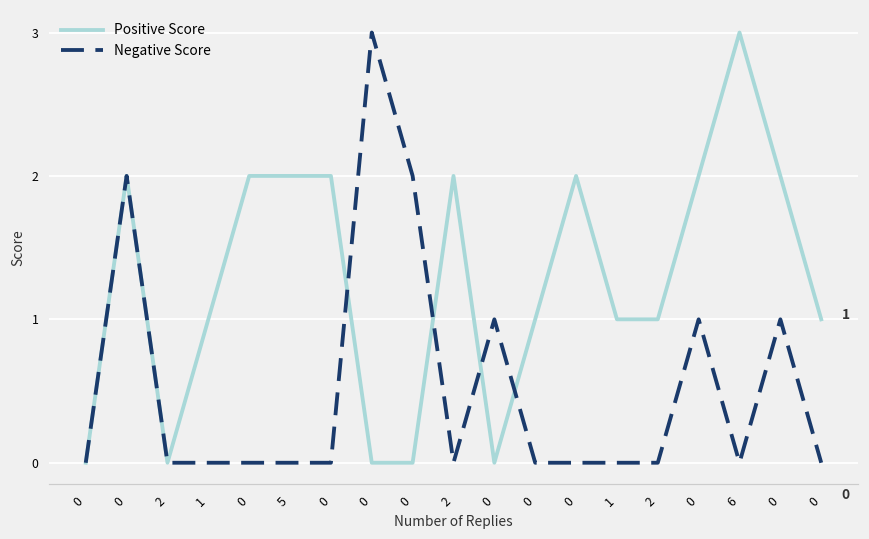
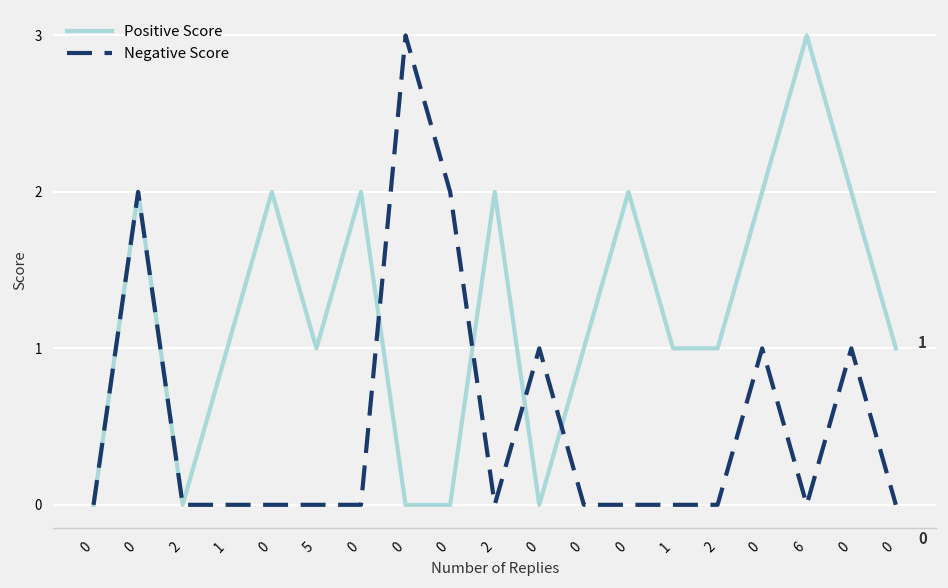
  {
    "Positive Score": {
-     "5": 2,
+     "5": 1,
      "6": 3
    },
    "Negative Score": {
      "5": 0,
      "6": 0
    }
  }
